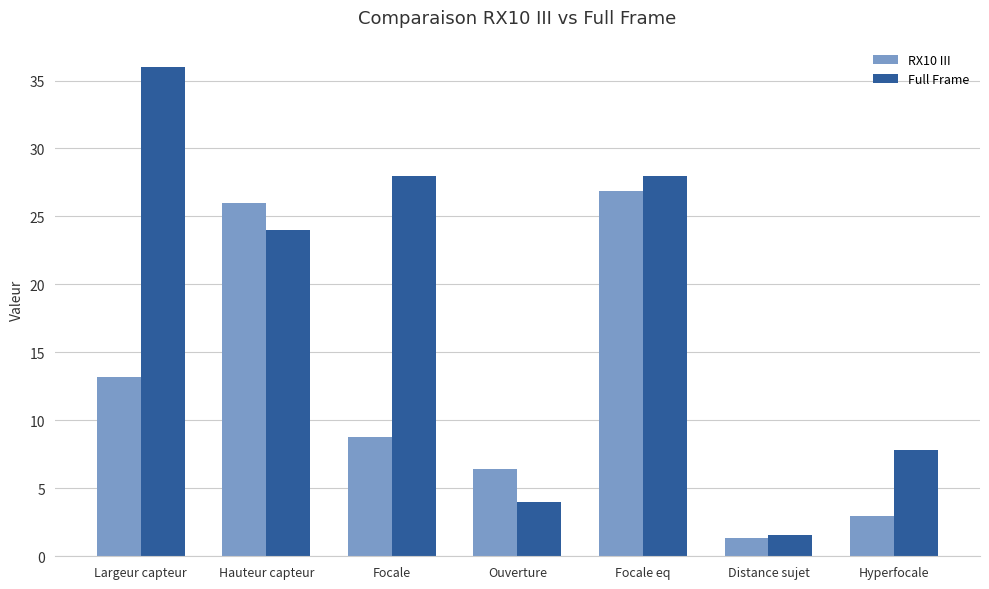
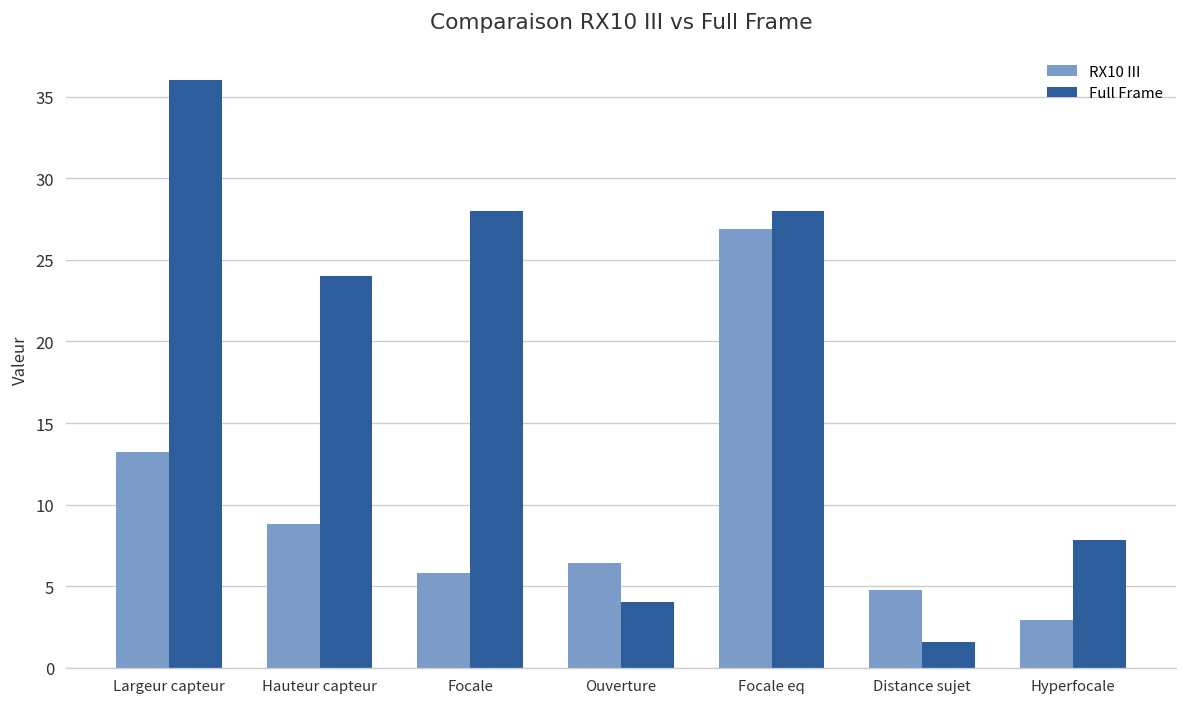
  {
    "RX10 III": {
      "Largeur capteur": 13.2,
-     "Hauteur capteur": 26.0,
-     "Focale": 8.8,
+     "Hauteur capteur": 8.8,
+     "Focale": 5.8,
      "Ouverture": 6.4,
      "Focale eq": 26.9,
-     "Distance sujet": 1.3,
+     "Distance sujet": 4.7,
      "Hyperfocale": 2.9
    },
    "Full Frame": {
      "Largeur capteur": 36.0,
      "Hauteur capteur": 24.0,
      "Focale": 28.0,
      "Ouverture": 4.0,
      "Focale eq": 28.0,
      "Distance sujet": 1.6,
      "Hyperfocale": 7.8
    }
  }
